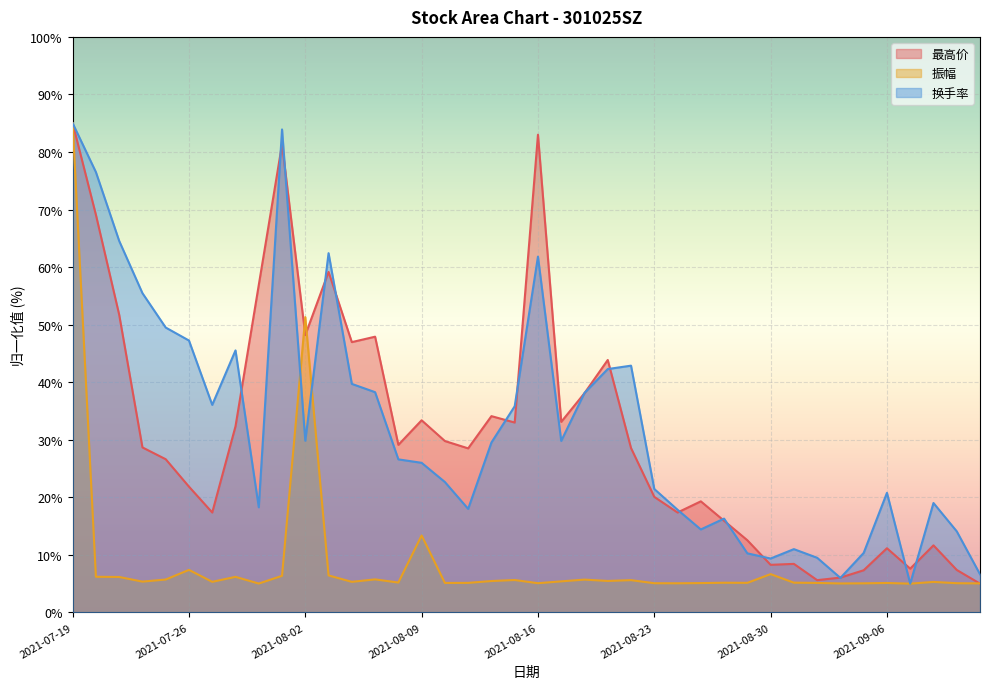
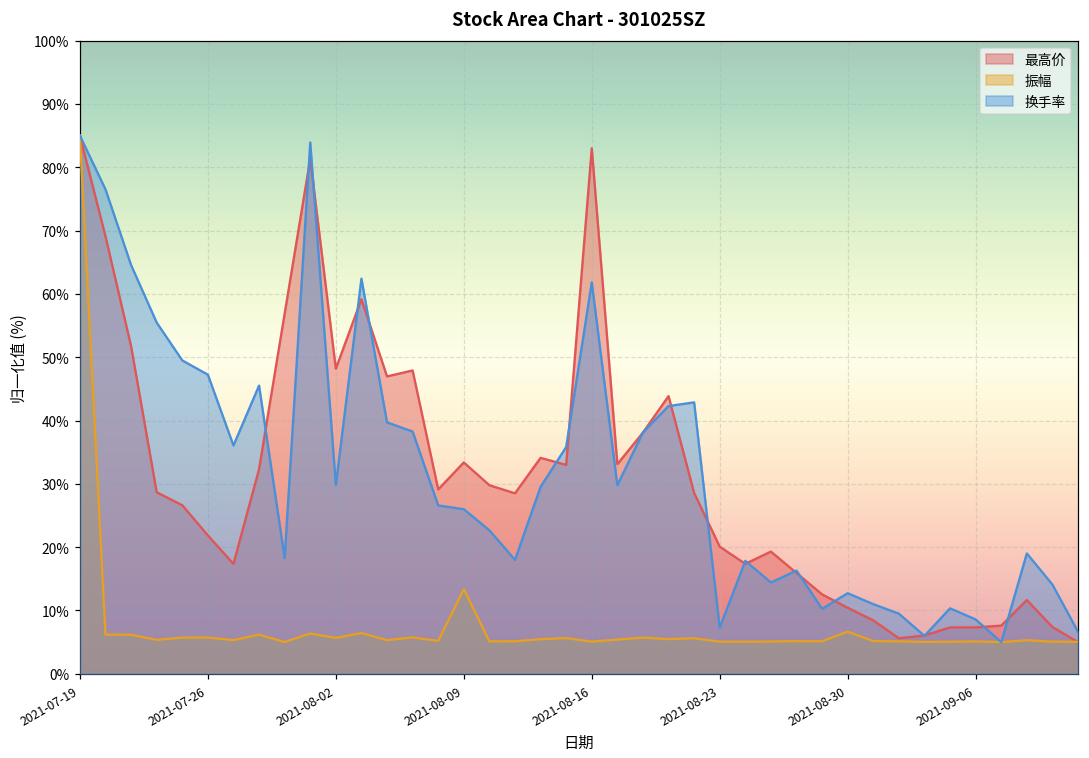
  {
    "最高价": {
      "2021-07-26": "22%",
      "2021-08-02": "48%",
      "2021-08-09": "33%",
      "2021-08-16": "83%",
      "2021-08-23": "20%",
-     "2021-08-30": "8%",
-     "2021-09-06": "11%"
+     "2021-08-30": "10%",
+     "2021-09-06": "7%"
    },
    "振幅": {
-     "2021-07-26": "7%",
-     "2021-08-02": "51%",
+     "2021-07-26": "6%",
+     "2021-08-02": "6%",
      "2021-08-09": "13%",
      "2021-08-16": "5%",
      "2021-08-23": "5%",
      "2021-08-30": "7%",
      "2021-09-06": "5%"
    },
    "换手率": {
      "2021-07-26": "47%",
      "2021-08-02": "30%",
      "2021-08-09": "26%",
      "2021-08-16": "62%",
-     "2021-08-23": "21%",
-     "2021-08-30": "9%",
-     "2021-09-06": "21%"
+     "2021-08-23": "7%",
+     "2021-08-30": "13%",
+     "2021-09-06": "9%"
    }
  }
